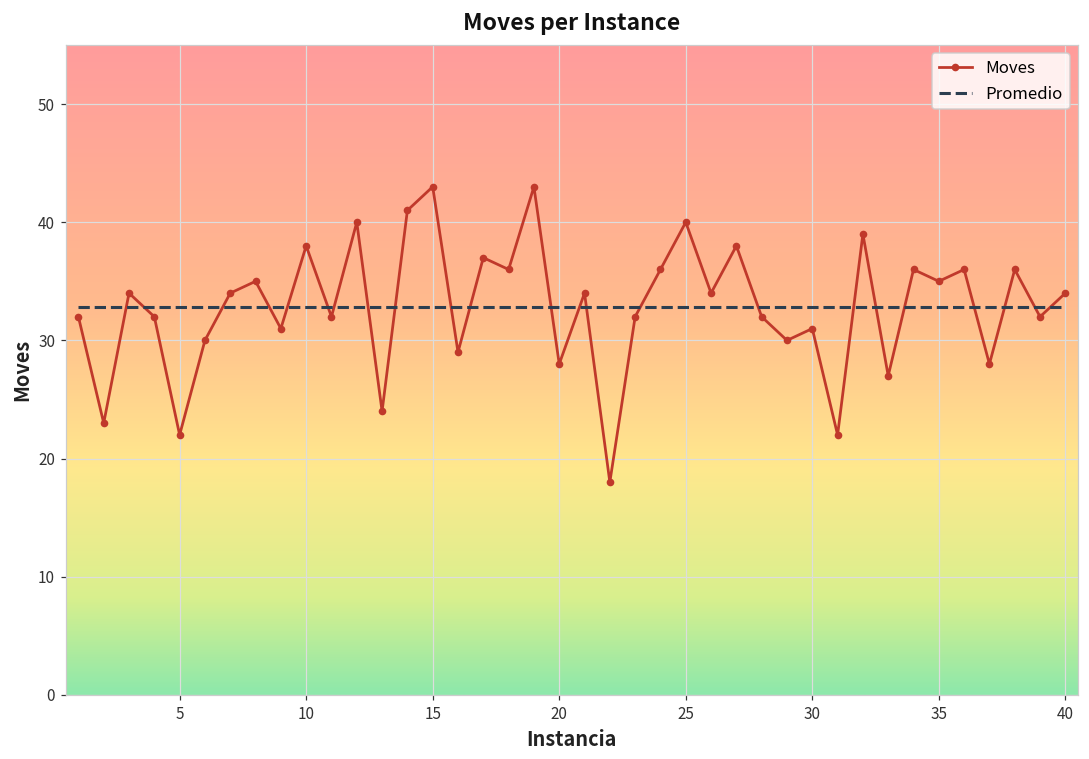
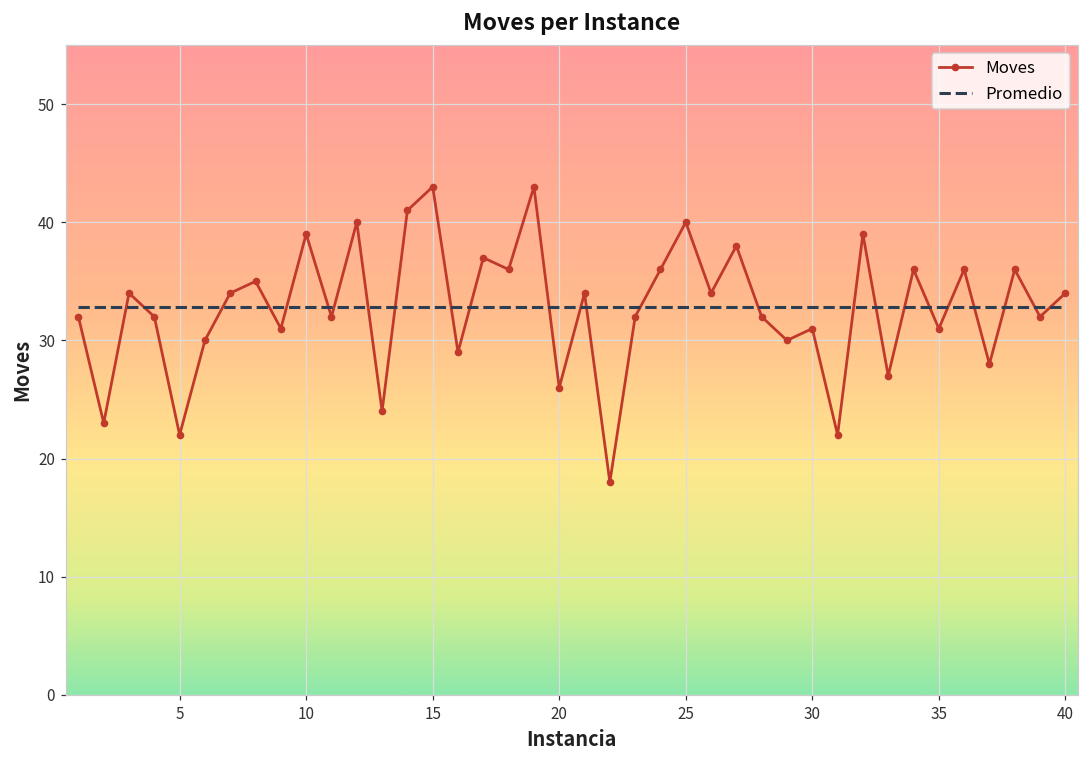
  {
    "Moves": {
      "5": 22,
-     "10": 38,
+     "10": 39,
      "15": 43,
-     "20": 28,
+     "20": 26,
      "25": 40,
      "30": 31,
-     "35": 35,
+     "35": 31,
      "40": 34
    },
    "Promedio": {
      "5": 33,
      "10": 33,
      "15": 33,
      "20": 33,
      "25": 33,
      "30": 33,
      "35": 33,
      "40": 33
    }
  }
